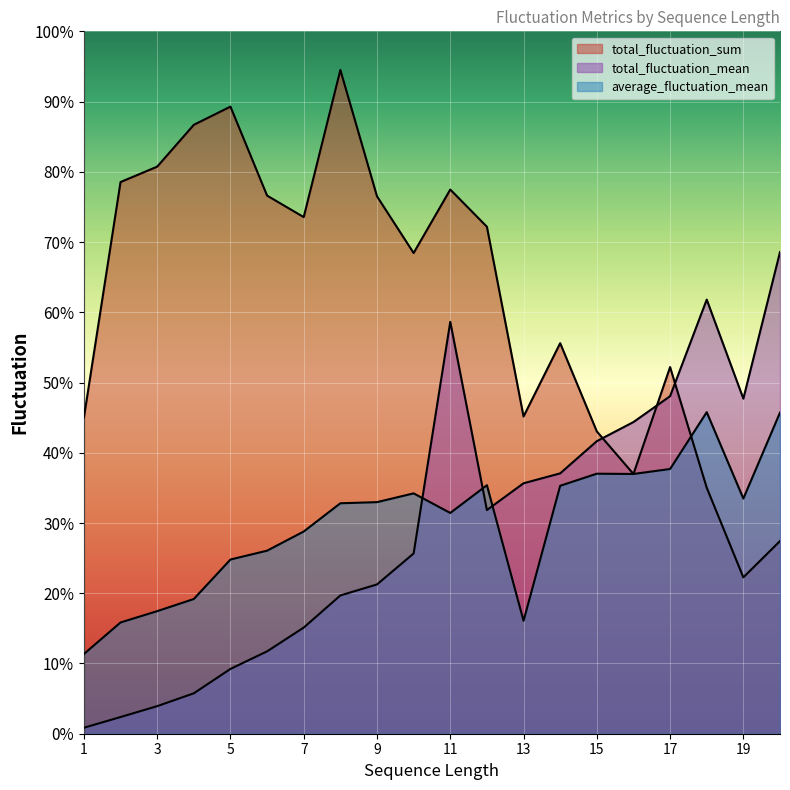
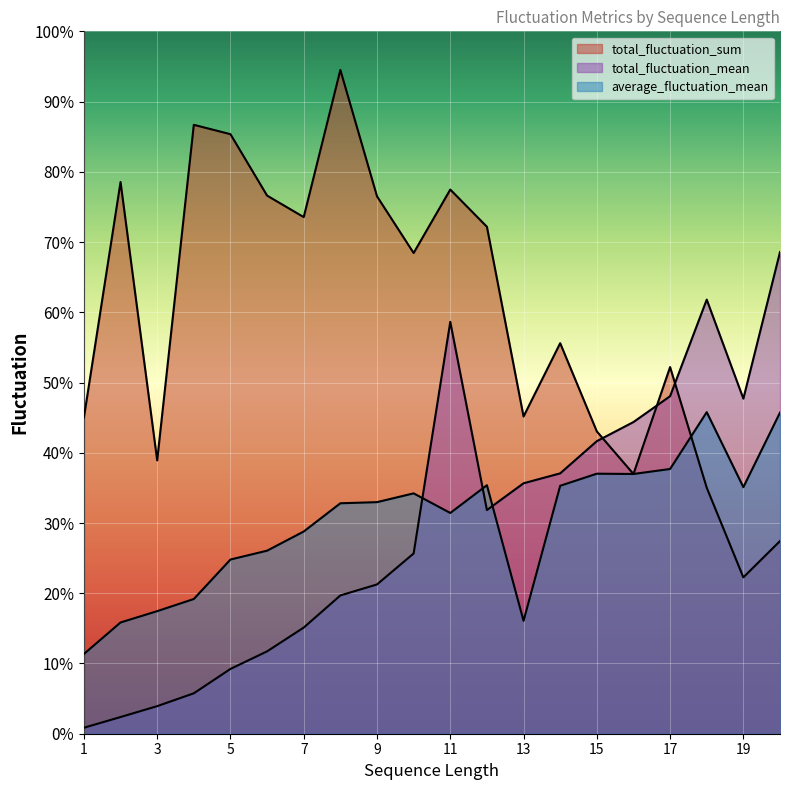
  {
    "total_fluctuation_sum": {
      "1": "45%",
-     "3": "81%",
-     "5": "89%",
+     "3": "39%",
+     "5": "85%",
      "7": "74%",
      "9": "77%",
      "11": "77%",
      "13": "45%",
      "15": "43%",
      "17": "52%",
      "19": "22%"
    },
    "total_fluctuation_mean": {
      "1": "1%",
      "3": "4%",
      "5": "9%",
      "7": "15%",
      "9": "21%",
      "11": "59%",
      "13": "36%",
      "15": "42%",
      "17": "48%",
      "19": "48%"
    },
    "average_fluctuation_mean": {
      "1": "11%",
      "3": "17%",
      "5": "25%",
      "7": "29%",
      "9": "33%",
      "11": "31%",
      "13": "16%",
      "15": "37%",
      "17": "38%",
-     "19": "33%"
+     "19": "35%"
    }
  }
